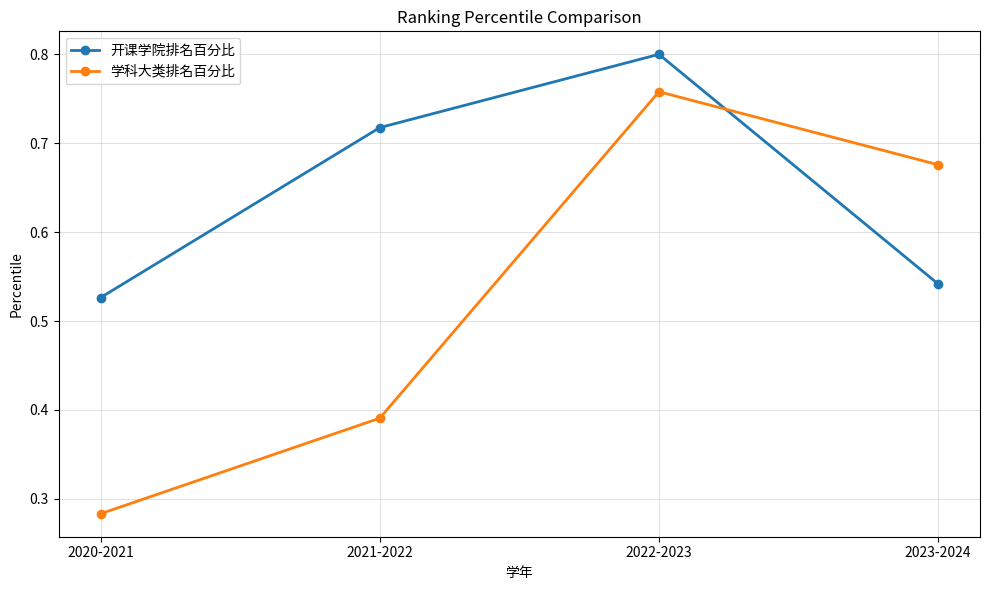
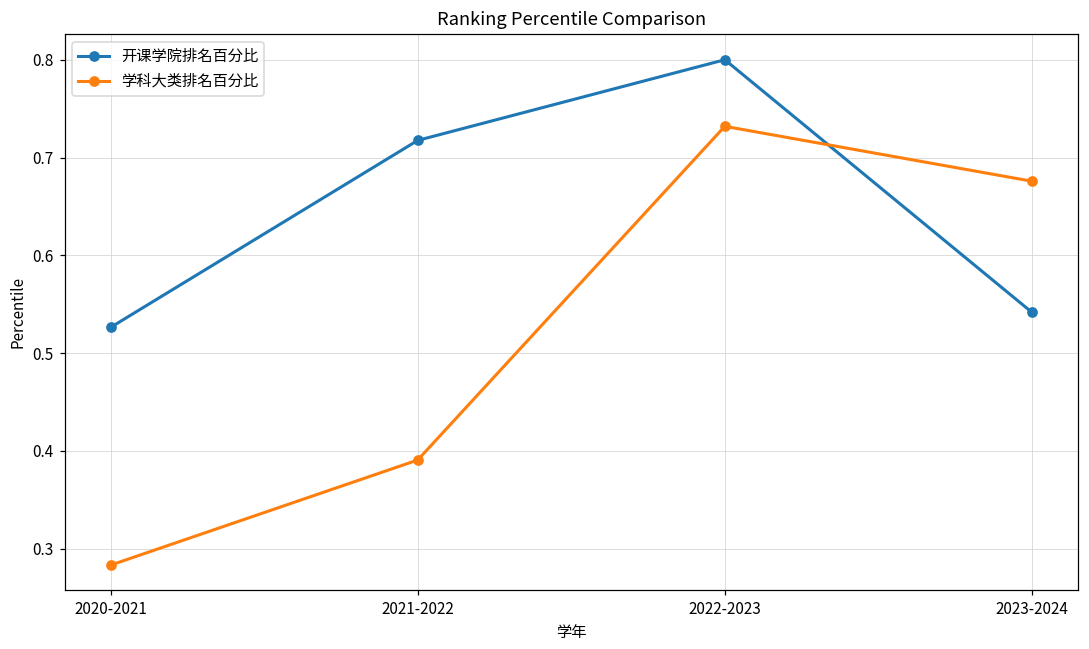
  {
    "开课学院排名百分比": {
      "2020-2021": 0.53,
      "2021-2022": 0.72,
      "2022-2023": 0.80,
      "2023-2024": 0.54
    },
    "学科大类排名百分比": {
      "2020-2021": 0.28,
      "2021-2022": 0.39,
-     "2022-2023": 0.76,
+     "2022-2023": 0.73,
      "2023-2024": 0.68
    }
  }
